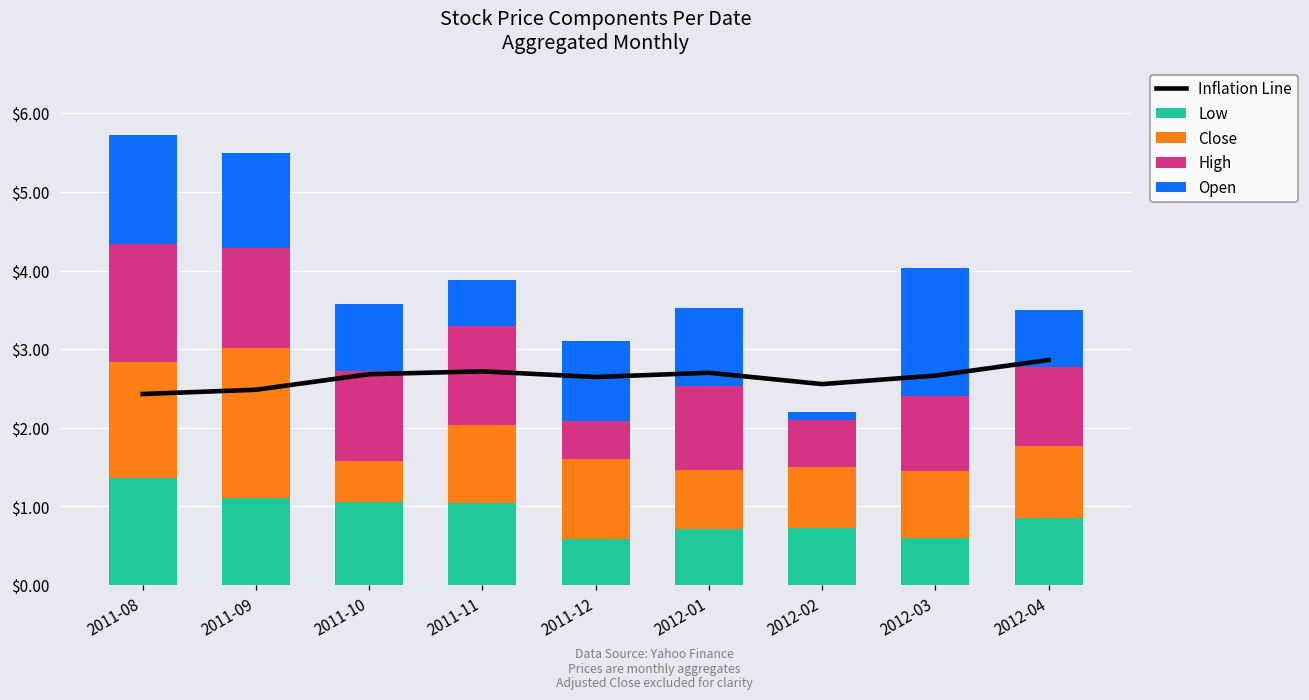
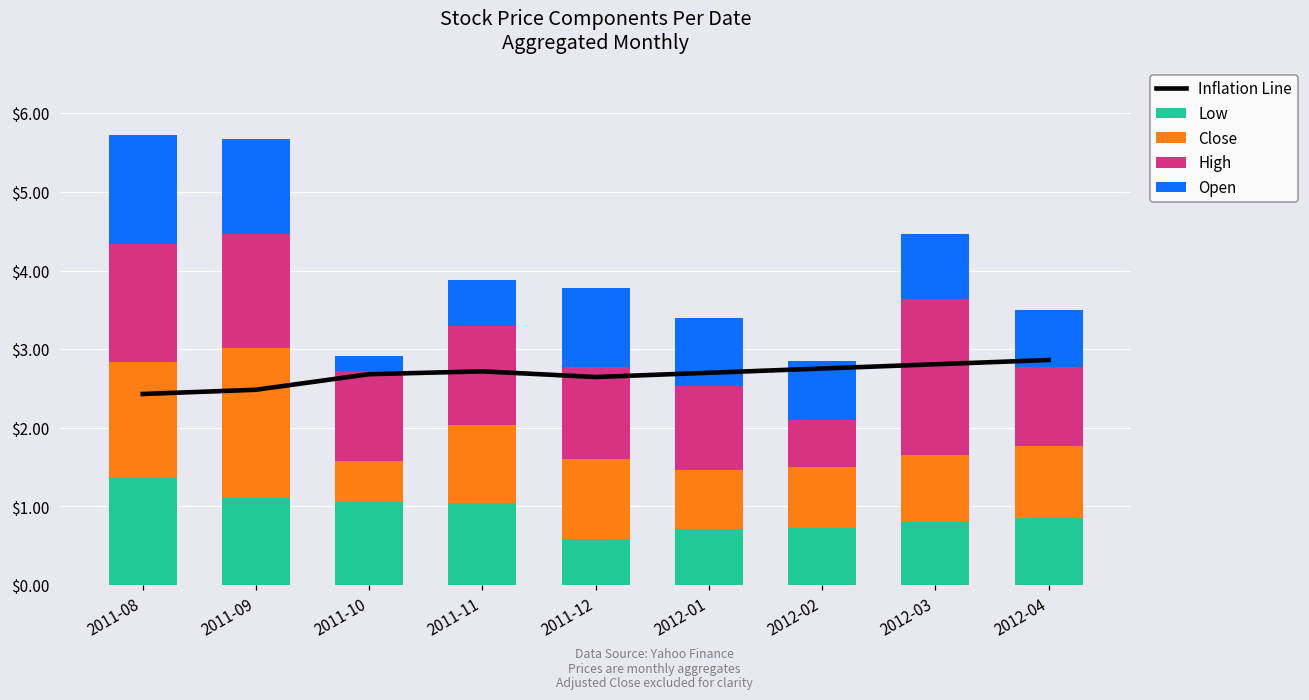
  {
    "Inflation Line": {
      "2011-08": "$2.4",
      "2011-09": "$2.5",
      "2011-10": "$2.7",
      "2011-11": "$2.7",
      "2011-12": "$2.6",
      "2012-01": "$2.7",
-     "2012-02": "$2.6",
-     "2012-03": "$2.7",
+     "2012-02": "$2.8",
+     "2012-03": "$2.8",
      "2012-04": "$2.9"
    },
    "Low": {
      "2011-08": "$1.4",
      "2011-09": "$1.1",
      "2011-10": "$1.1",
      "2011-11": "$1.1",
      "2011-12": "$0.6",
      "2012-01": "$0.7",
      "2012-02": "$0.7",
-     "2012-03": "$0.6",
+     "2012-03": "$0.8",
      "2012-04": "$0.9"
    },
    "Close": {
      "2011-08": "$1.5",
      "2011-09": "$1.9",
      "2011-10": "$0.5",
      "2011-11": "$1.0",
      "2011-12": "$1.0",
      "2012-01": "$0.8",
      "2012-02": "$0.8",
      "2012-03": "$0.8",
      "2012-04": "$0.9"
    },
    "High": {
      "2011-08": "$1.5",
-     "2011-09": "$1.3",
+     "2011-09": "$1.5",
      "2011-10": "$1.1",
      "2011-11": "$1.3",
-     "2011-12": "$0.5",
+     "2011-12": "$1.2",
      "2012-01": "$1.1",
      "2012-02": "$0.6",
-     "2012-03": "$1.0",
+     "2012-03": "$2.0",
      "2012-04": "$1.0"
    },
    "Open": {
      "2011-08": "$1.4",
      "2011-09": "$1.2",
-     "2011-10": "$0.9",
+     "2011-10": "$0.2",
      "2011-11": "$0.6",
      "2011-12": "$1.0",
-     "2012-01": "$1.0",
-     "2012-02": "$0.1",
-     "2012-03": "$1.6",
+     "2012-01": "$0.9",
+     "2012-02": "$0.8",
+     "2012-03": "$0.8",
      "2012-04": "$0.7"
    }
  }
